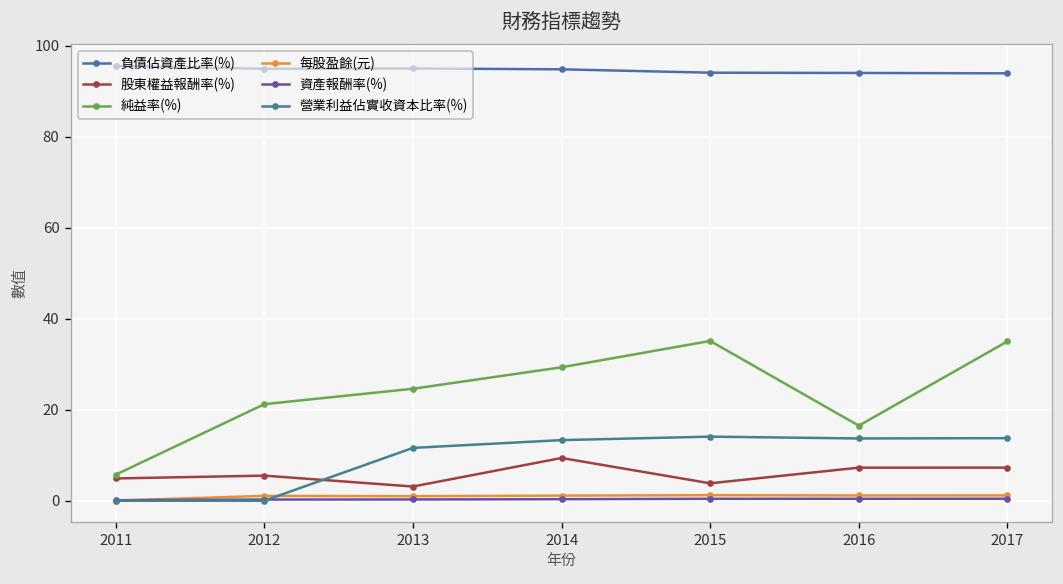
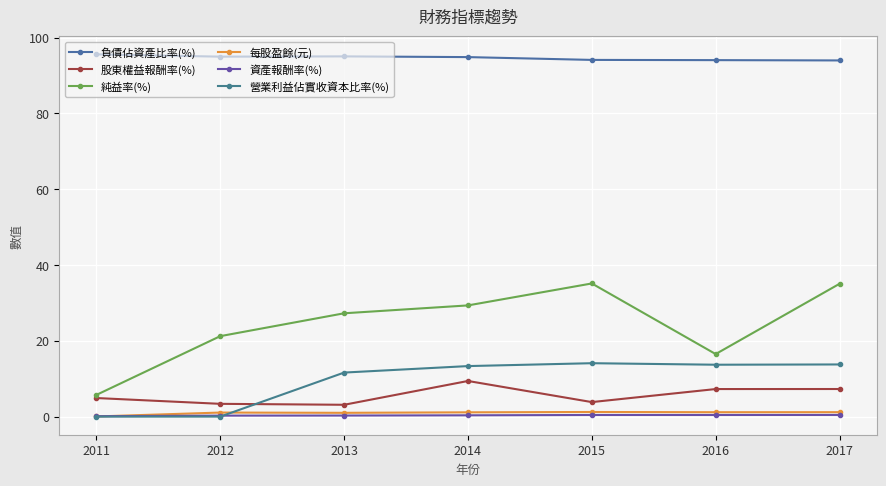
  {
    "股東權益報酬率(%)": {
      "2011": 5,
-     "2012": 6,
+     "2012": 3,
      "2013": 3,
      "2014": 9,
      "2015": 4,
      "2016": 7,
      "2017": 7
    },
    "純益率(%)": {
      "2011": 6,
      "2012": 21,
-     "2013": 25,
+     "2013": 27,
      "2014": 29,
      "2015": 35,
      "2016": 17,
      "2017": 35
    },
    "每股盈餘(元)": {
      "2012": 1,
      "2013": 1,
      "2014": 1,
      "2015": 1,
      "2016": 1,
      "2017": 1
    }
  }
